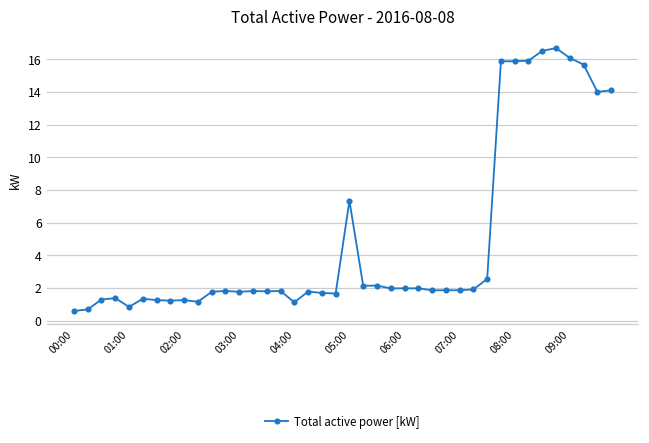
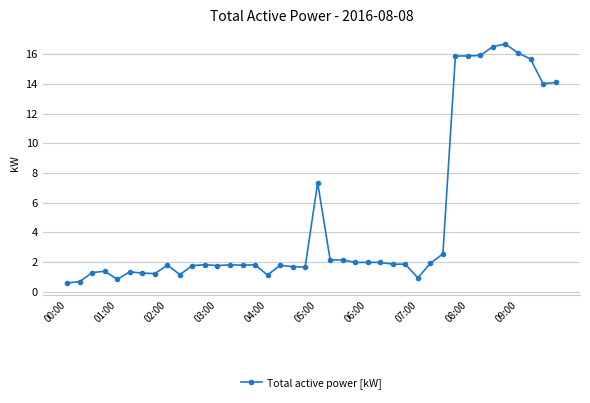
  {
    "00:00": 0.6,
    "01:00": 0.8,
-   "02:00": 1.3,
+   "02:00": 1.8,
    "03:00": 1.8,
    "04:00": 1.1,
    "05:00": 7.3,
    "06:00": 2.0,
-   "07:00": 1.9,
+   "07:00": 0.9,
    "08:00": 15.9,
    "09:00": 16.1
  }
